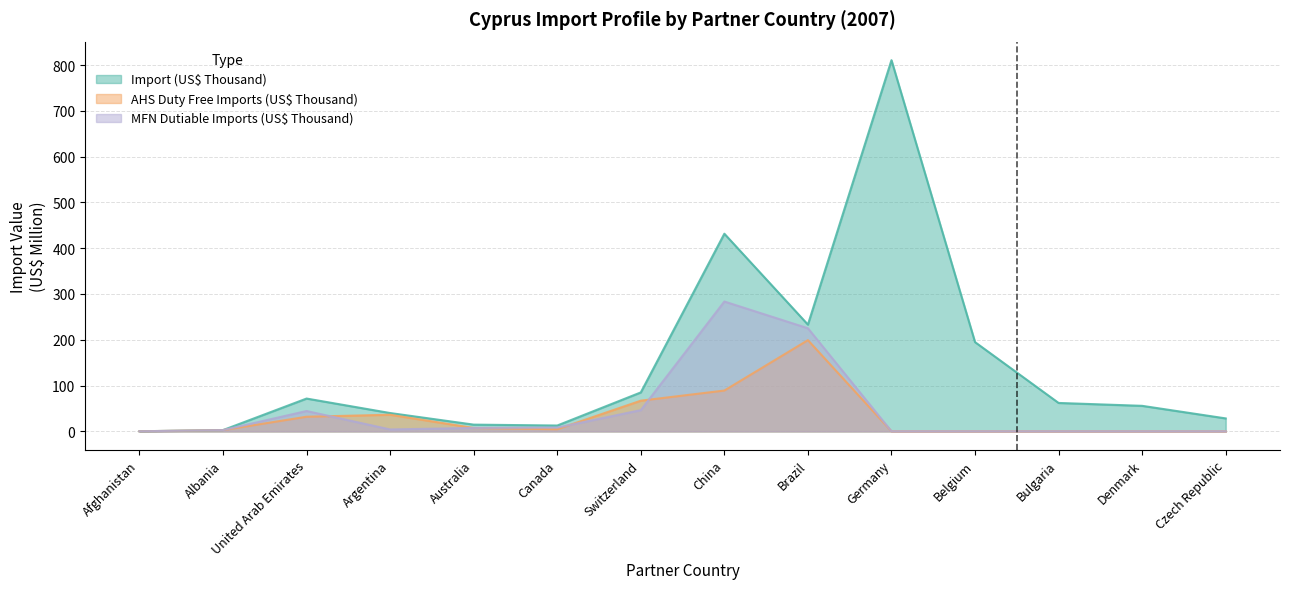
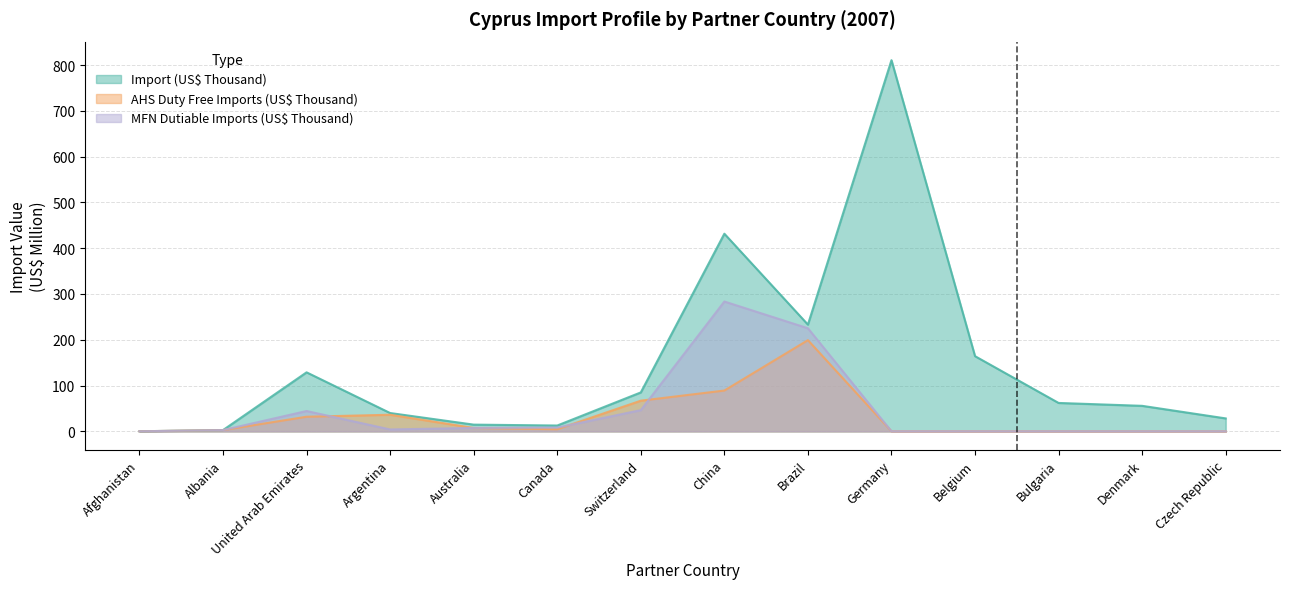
  {
    "Import (US$ Thousand)": {
-     "United Arab Emirates": 70,
+     "United Arab Emirates": 130,
      "Australia": 10,
      "Switzerland": 80,
      "China": 430,
      "Brazil": 230,
      "Germany": 810,
-     "Belgium": 190,
+     "Belgium": 160,
      "Bulgaria": 60,
      "Denmark": 60,
      "Czech Republic": 30
    },
    "AHS Duty Free Imports (US$ Thousand)": {
      "United Arab Emirates": 30,
      "Switzerland": 70,
      "China": 90,
      "Brazil": 200
    },
    "MFN Dutiable Imports (US$ Thousand)": {
      "United Arab Emirates": 40,
      "Argentina": 0,
      "Switzerland": 50,
      "China": 280,
      "Brazil": 230
    }
  }
